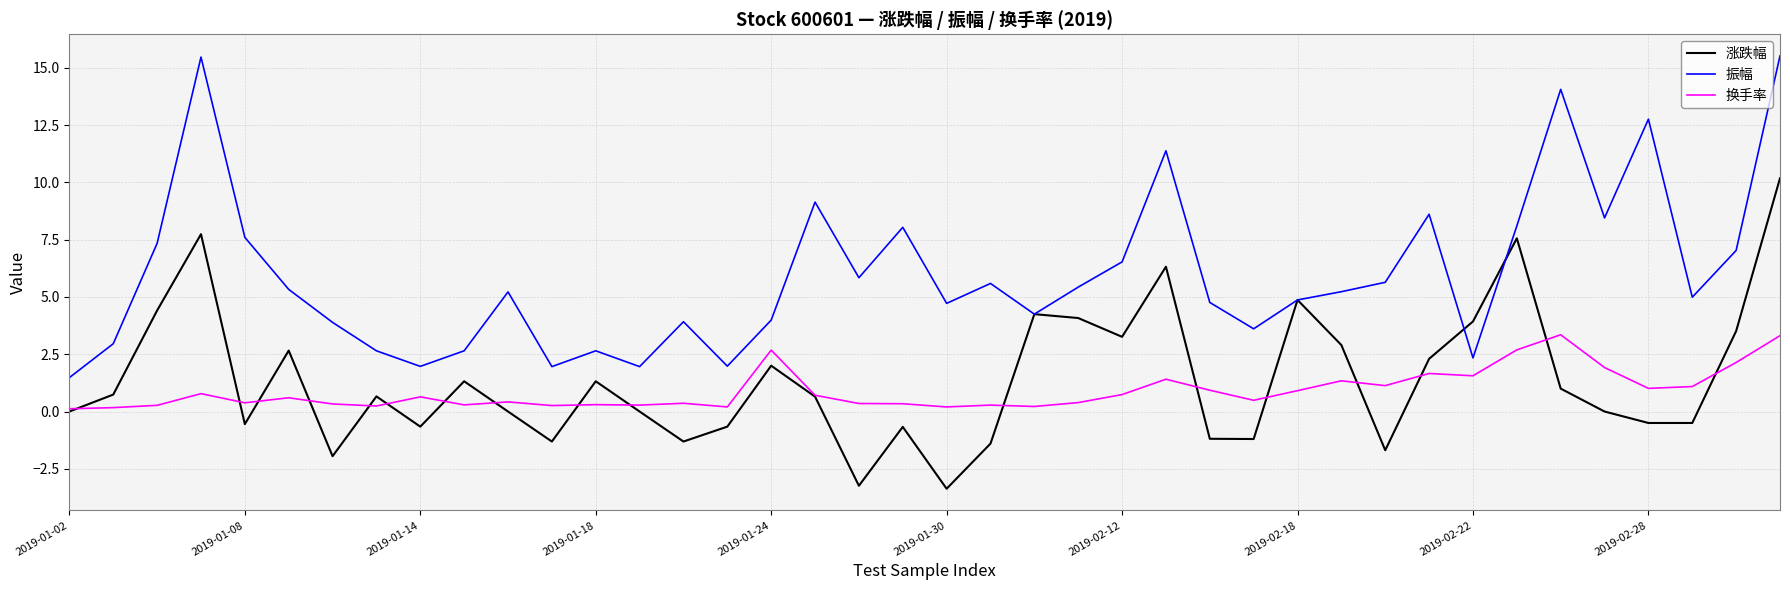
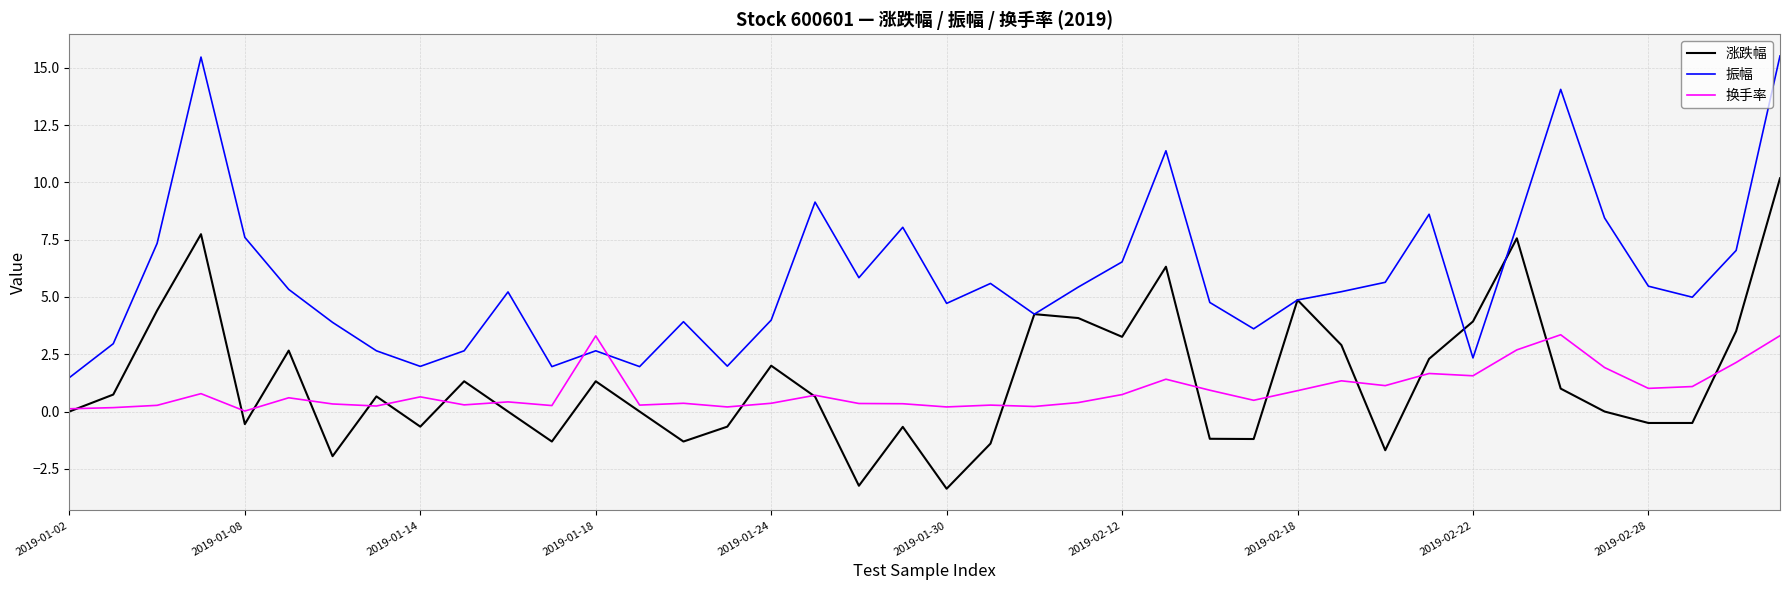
  {
    "涨跌幅": {
      "2019-01-02": 0.0,
      "2019-01-08": -0.6,
      "2019-01-14": -0.7,
      "2019-01-18": 1.3,
      "2019-01-24": 2.0,
      "2019-01-30": -3.4,
      "2019-02-12": 3.3,
      "2019-02-22": 3.9,
      "2019-02-28": -0.5
    },
    "振幅": {
      "2019-01-02": 1.5,
      "2019-01-08": 7.6,
      "2019-01-14": 2.0,
      "2019-01-18": 2.7,
      "2019-01-24": 4.0,
      "2019-01-30": 4.7,
      "2019-02-12": 6.5,
      "2019-02-22": 2.3,
-     "2019-02-28": 12.8
+     "2019-02-28": 5.5
    },
    "换手率": {
      "2019-01-02": 0.1,
-     "2019-01-08": 0.4,
+     "2019-01-08": 0.0,
      "2019-01-14": 0.6,
-     "2019-01-18": 0.3,
-     "2019-01-24": 2.7,
+     "2019-01-18": 3.3,
+     "2019-01-24": 0.4,
      "2019-01-30": 0.2,
      "2019-02-12": 0.7,
      "2019-02-18": 0.9,
      "2019-02-22": 1.6,
      "2019-02-28": 1.0
    }
  }
